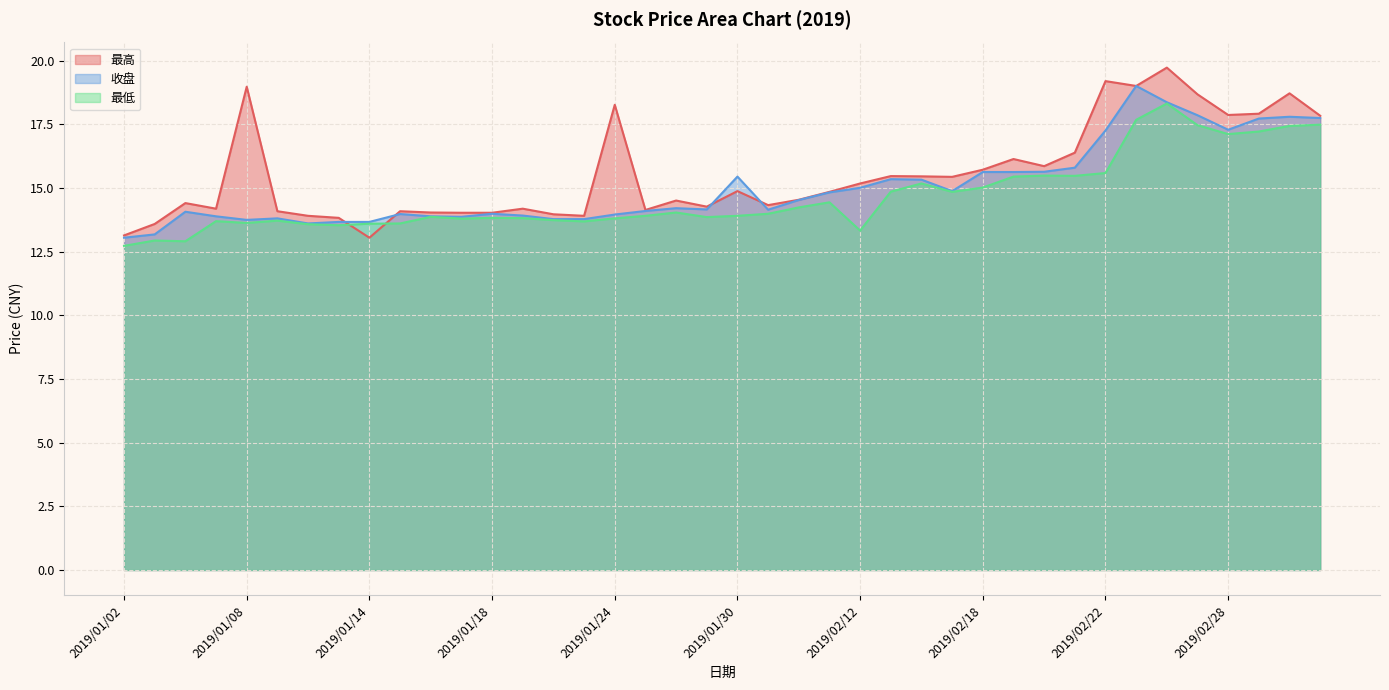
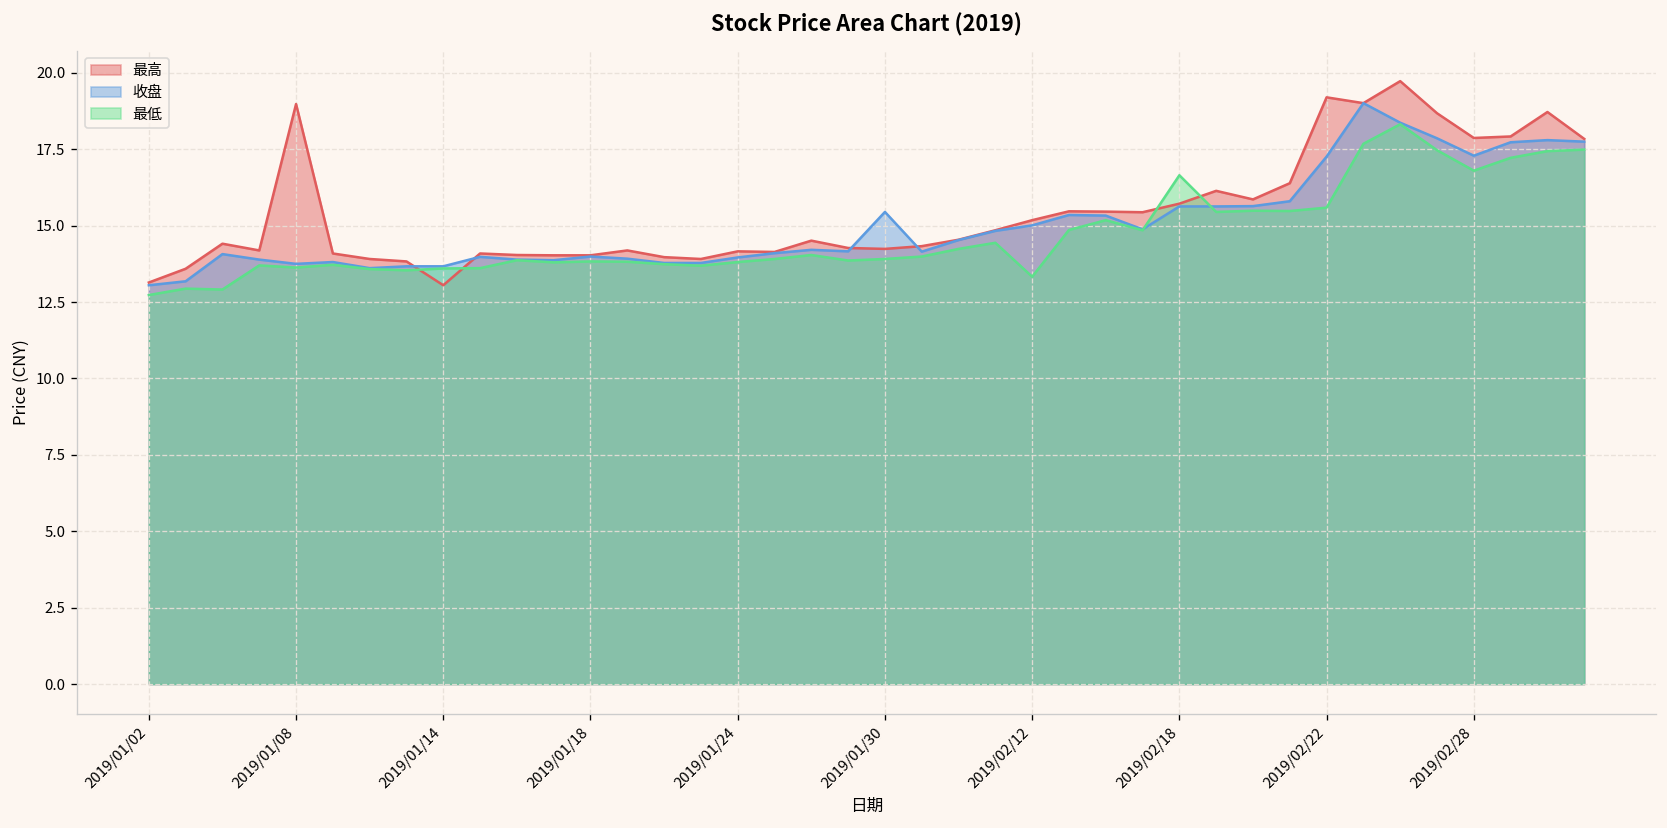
  {
    "最高": {
      "2019/01/08": 19.0,
      "2019/01/14": 13.1,
-     "2019/01/24": 18.3,
-     "2019/01/30": 14.9,
+     "2019/01/24": 14.2,
+     "2019/01/30": 14.2,
      "2019/02/12": 15.2,
      "2019/02/22": 19.2,
      "2019/02/28": 17.9
    },
    "收盘": {
      "2019/01/08": 13.8,
      "2019/01/24": 14.0,
      "2019/01/30": 15.5,
      "2019/02/12": 15.0,
      "2019/02/22": 17.3,
      "2019/02/28": 17.3
    },
    "最低": {
      "2019/01/02": 12.7,
      "2019/01/08": 13.6,
      "2019/01/18": 13.8,
      "2019/01/24": 13.8,
      "2019/01/30": 13.9,
      "2019/02/12": 13.3,
-     "2019/02/18": 15.0,
+     "2019/02/18": 16.7,
      "2019/02/22": 15.6,
-     "2019/02/28": 17.1
+     "2019/02/28": 16.8
    }
  }
